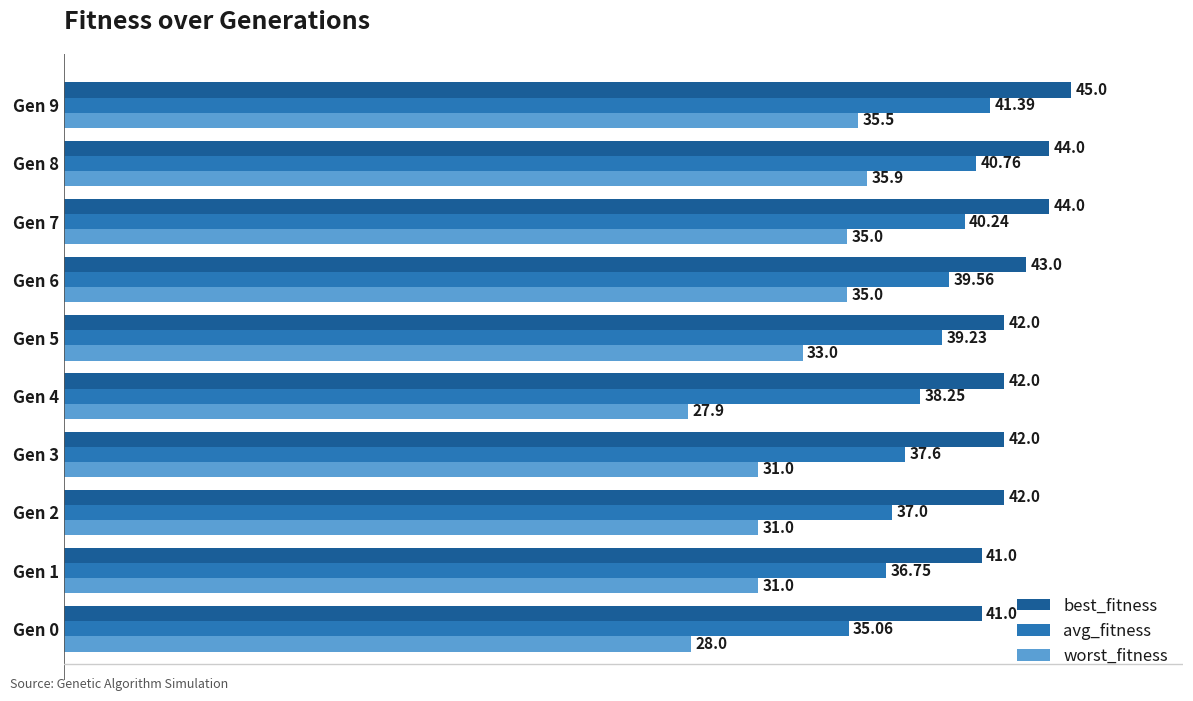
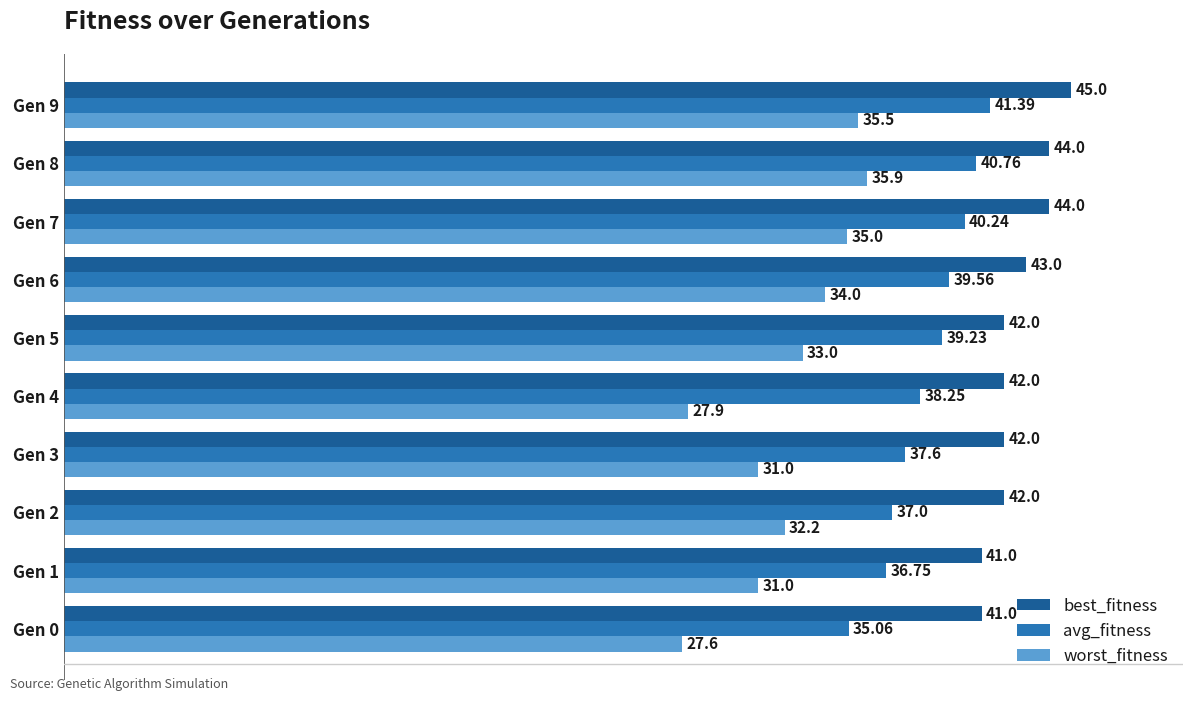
  {
    "worst_fitness": {
      "Gen 9": 35.5,
      "Gen 8": 35.9,
      "Gen 7": 35.0,
-     "Gen 6": 35.0,
+     "Gen 6": 34.0,
      "Gen 5": 33.0,
      "Gen 4": 27.9,
      "Gen 3": 31.0,
-     "Gen 2": 31.0,
+     "Gen 2": 32.2,
      "Gen 1": 31.0,
-     "Gen 0": 28.0
+     "Gen 0": 27.6
    }
  }
